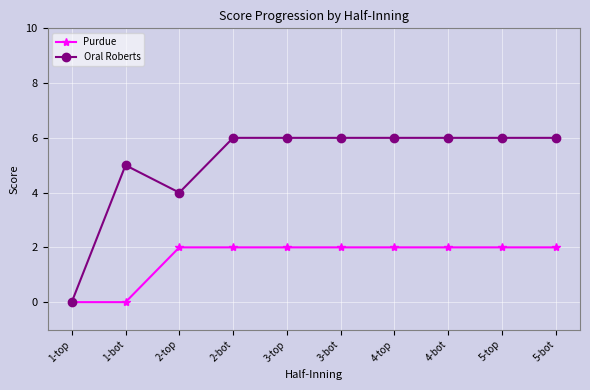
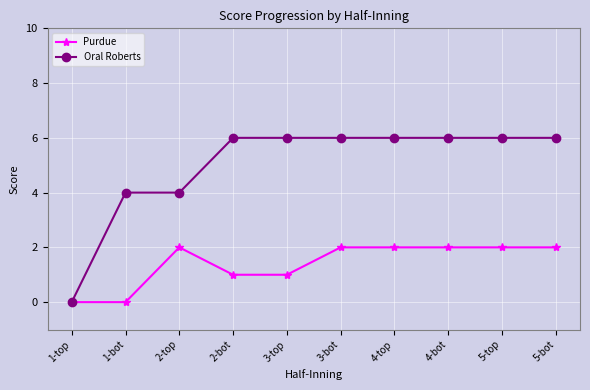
  {
    "Purdue": {
      "1-bot": 0,
      "2-top": 2,
-     "2-bot": 2,
-     "3-top": 2,
+     "2-bot": 1,
+     "3-top": 1,
      "3-bot": 2,
      "4-top": 2,
      "4-bot": 2,
      "5-top": 2,
      "5-bot": 2
    },
    "Oral Roberts": {
-     "1-bot": 5,
+     "1-bot": 4,
      "2-top": 4,
      "2-bot": 6,
      "3-top": 6,
      "3-bot": 6,
      "4-top": 6,
      "4-bot": 6,
      "5-top": 6,
      "5-bot": 6
    }
  }
